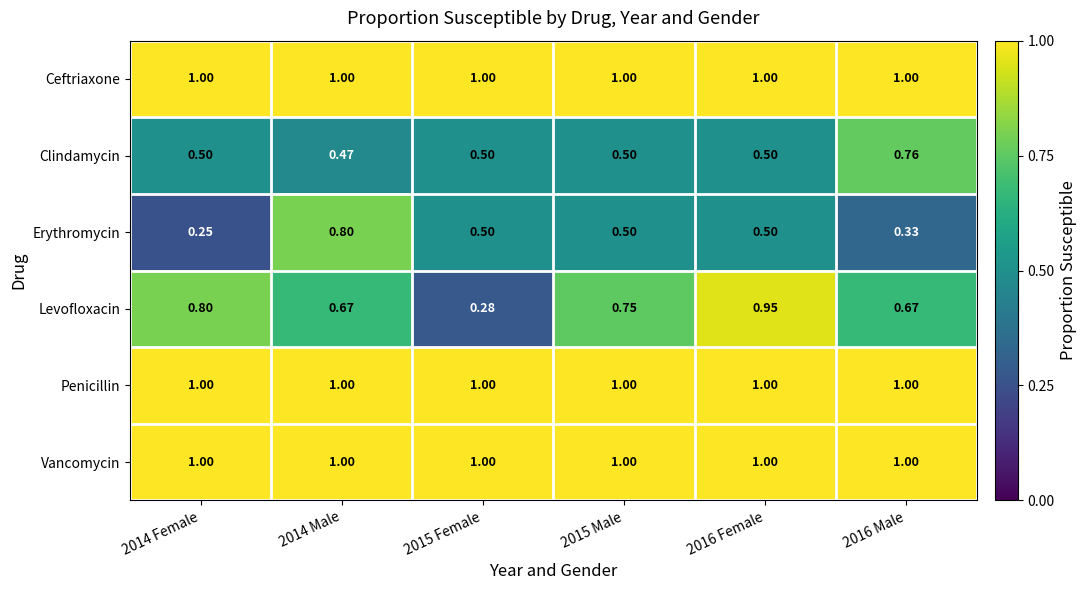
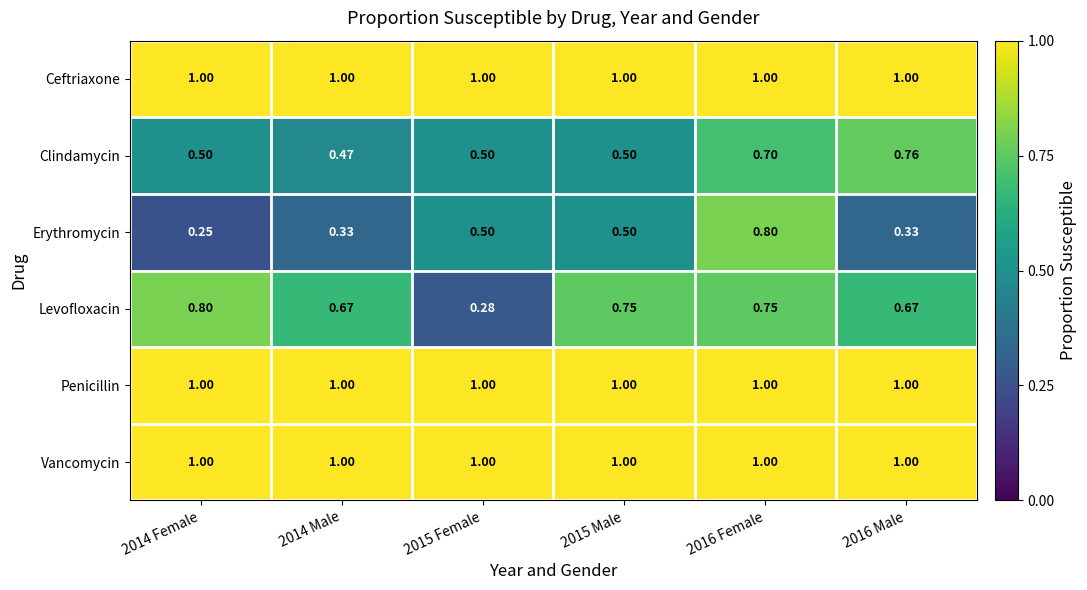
  {
    "Ceftriaxone": {
      "2014 Female": 1.00,
      "2014 Male": 1.00,
      "2015 Female": 1.00,
      "2015 Male": 1.00,
      "2016 Female": 1.00,
      "2016 Male": 1.00
    },
    "Clindamycin": {
      "2014 Female": 0.50,
      "2014 Male": 0.47,
      "2015 Female": 0.50,
      "2015 Male": 0.50,
-     "2016 Female": 0.50,
+     "2016 Female": 0.70,
      "2016 Male": 0.76
    },
    "Erythromycin": {
      "2014 Female": 0.25,
-     "2014 Male": 0.80,
+     "2014 Male": 0.33,
      "2015 Female": 0.50,
      "2015 Male": 0.50,
-     "2016 Female": 0.50,
+     "2016 Female": 0.80,
      "2016 Male": 0.33
    },
    "Levofloxacin": {
      "2014 Female": 0.80,
      "2014 Male": 0.67,
      "2015 Female": 0.28,
      "2015 Male": 0.75,
-     "2016 Female": 0.95,
+     "2016 Female": 0.75,
      "2016 Male": 0.67
    },
    "Penicillin": {
      "2014 Female": 1.00,
      "2014 Male": 1.00,
      "2015 Female": 1.00,
      "2015 Male": 1.00,
      "2016 Female": 1.00,
      "2016 Male": 1.00
    },
    "Vancomycin": {
      "2014 Female": 1.00,
      "2014 Male": 1.00,
      "2015 Female": 1.00,
      "2015 Male": 1.00,
      "2016 Female": 1.00,
      "2016 Male": 1.00
    }
  }
